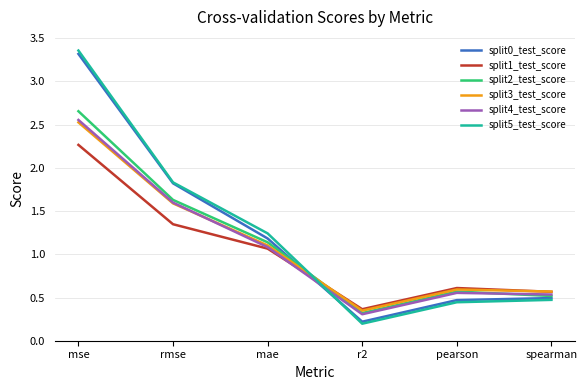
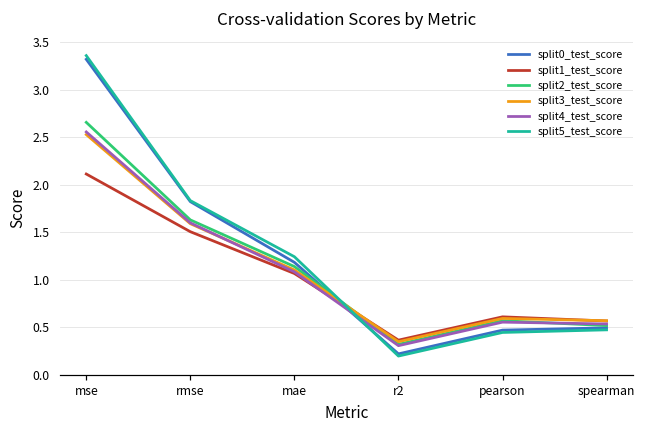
  {
    "split0_test_score": {
      "mse": 3.3,
      "mae": 1.2
    },
    "split1_test_score": {
-     "mse": 2.3,
-     "rmse": 1.3
+     "mse": 2.1,
+     "rmse": 1.5
    }
  }
